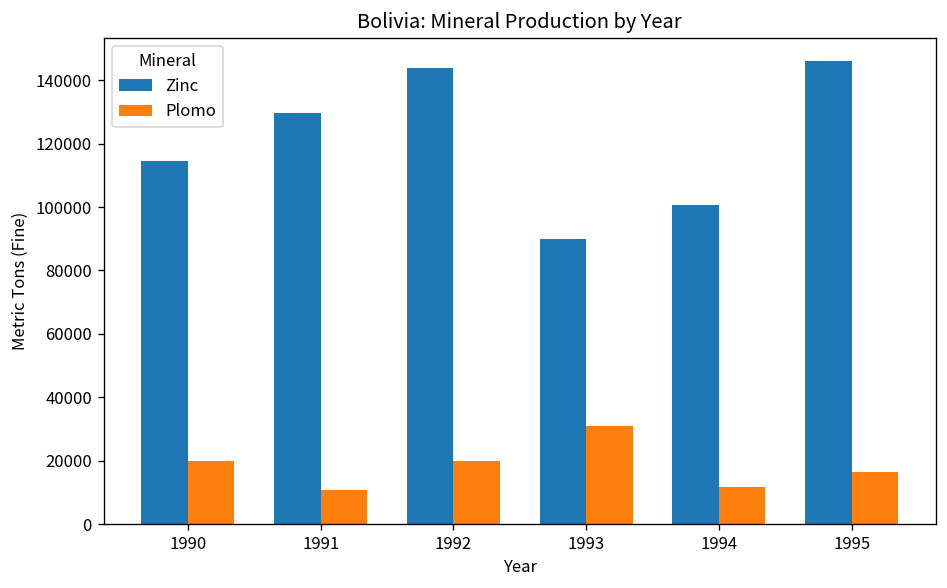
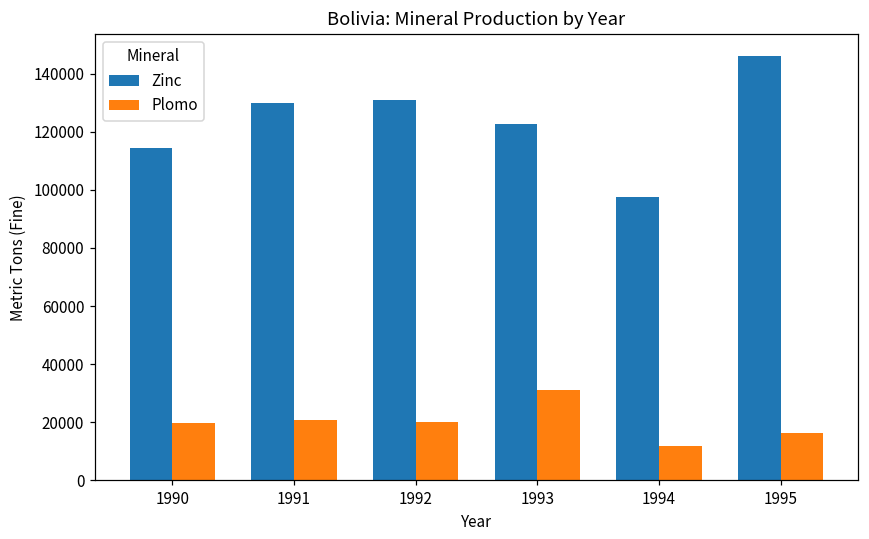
  {
    "Zinc": {
      "1990": 115000,
      "1991": 130000,
-     "1992": 144000,
-     "1993": 90000,
-     "1994": 101000,
+     "1992": 131000,
+     "1993": 123000,
+     "1994": 98000,
      "1995": 146000
    },
    "Plomo": {
      "1990": 20000,
-     "1991": 11000,
+     "1991": 21000,
      "1992": 20000,
      "1993": 31000,
      "1994": 12000,
      "1995": 16000
    }
  }
